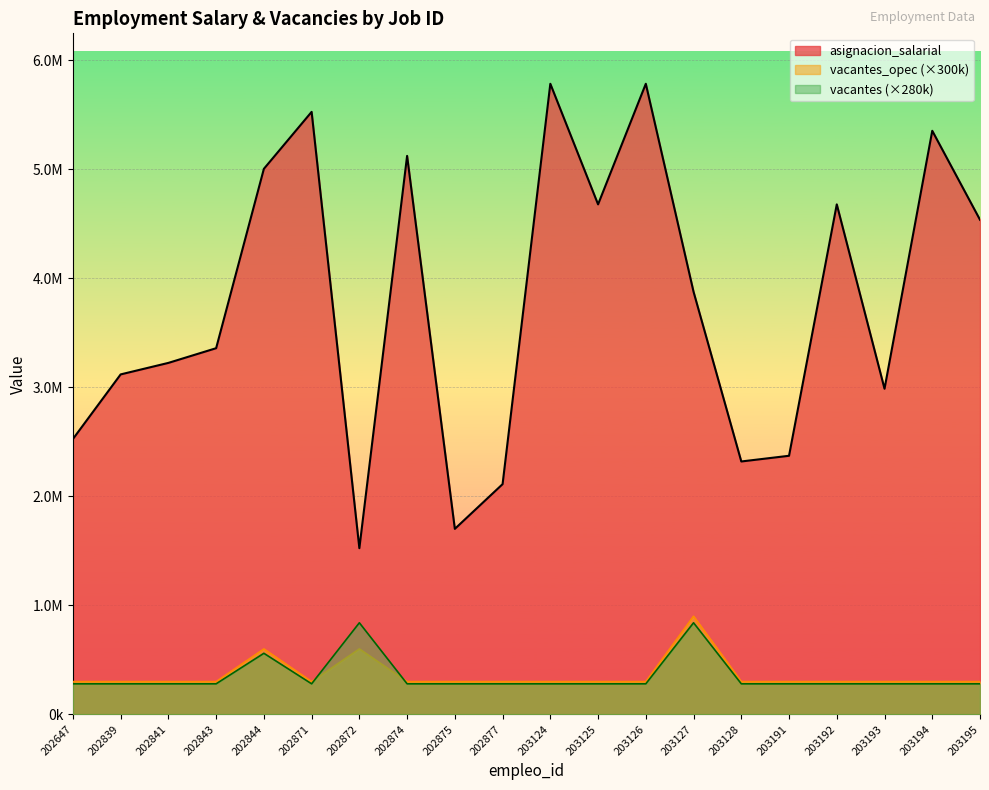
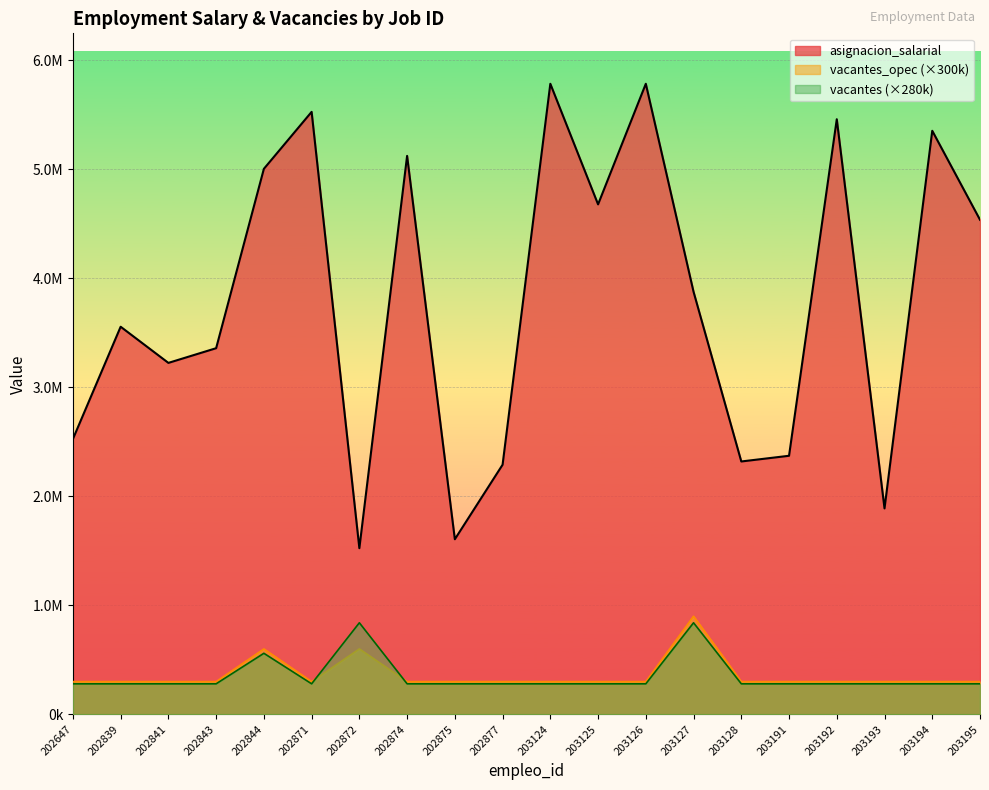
  {
    "asignacion_salarial": {
      "202647": 2530000,
-     "202839": 3120000,
+     "202839": 3560000,
      "202841": 3220000,
      "202843": 3360000,
      "202844": 5010000,
      "202871": 5530000,
      "202872": 1520000,
      "202874": 5120000,
-     "202875": 1700000,
-     "202877": 2110000,
+     "202875": 1610000,
+     "202877": 2290000,
      "203124": 5790000,
      "203125": 4680000,
      "203126": 5790000,
      "203127": 3880000,
      "203128": 2320000,
      "203191": 2370000,
-     "203192": 4680000,
-     "203193": 2990000,
+     "203192": 5460000,
+     "203193": 1890000,
      "203194": 5350000,
      "203195": 4540000
    },
    "vacantes_opec (×300k)": {
      "202844": 600000,
      "202872": 600000,
      "203127": 900000
    },
    "vacantes (×280k)": {
      "202844": 560000,
      "202872": 840000,
      "203127": 840000
    }
  }
